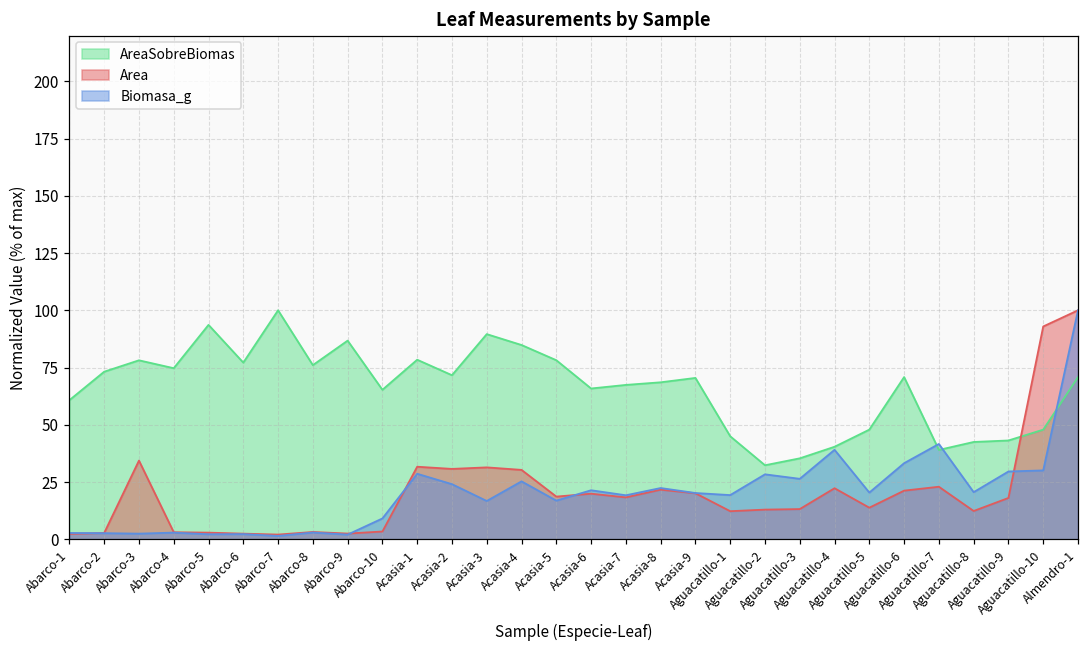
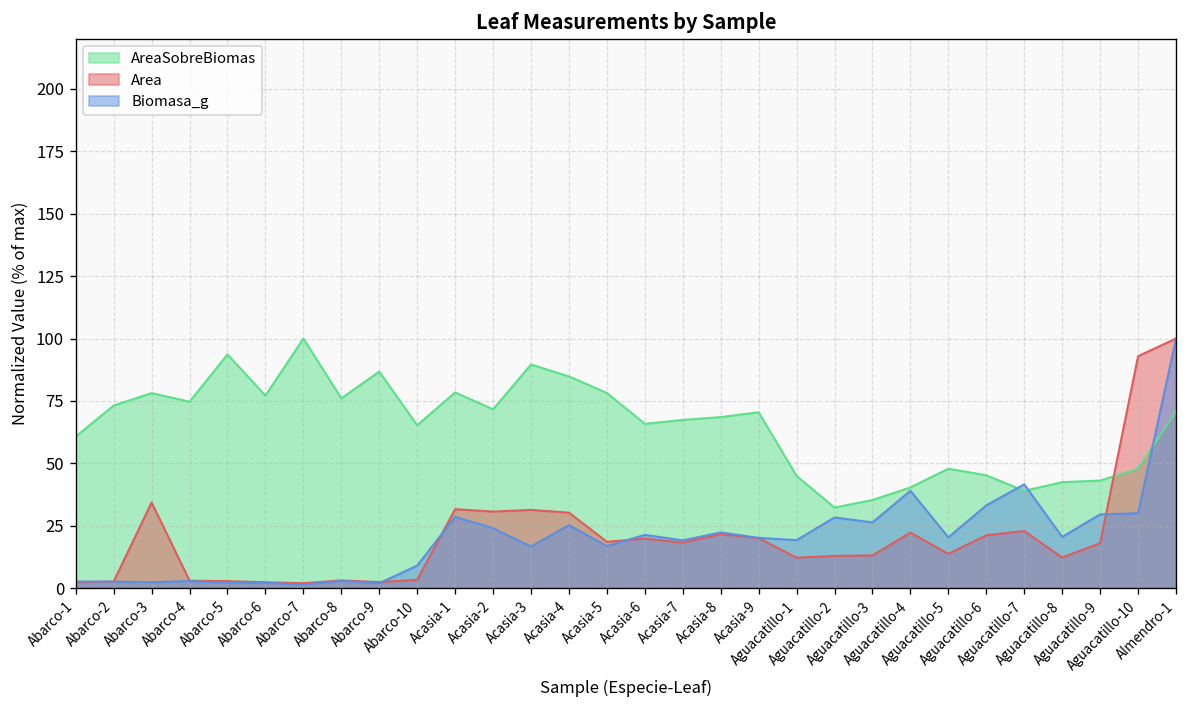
  {
    "AreaSobreBiomas": {
      "Abarco-1": 61,
      "Abarco-2": 73,
      "Abarco-3": 78,
      "Abarco-4": 75,
      "Abarco-5": 94,
      "Abarco-6": 77,
      "Abarco-7": 100,
      "Abarco-8": 76,
      "Abarco-9": 87,
      "Abarco-10": 65,
      "Acasia-1": 78,
      "Acasia-2": 72,
      "Acasia-3": 90,
      "Acasia-4": 85,
      "Acasia-5": 78,
      "Acasia-6": 66,
      "Acasia-7": 67,
      "Acasia-8": 69,
      "Acasia-9": 70,
      "Aguacatillo-1": 45,
      "Aguacatillo-2": 32,
      "Aguacatillo-3": 35,
      "Aguacatillo-4": 40,
      "Aguacatillo-5": 48,
-     "Aguacatillo-6": 71,
+     "Aguacatillo-6": 45,
      "Aguacatillo-7": 39,
      "Aguacatillo-8": 42,
      "Aguacatillo-9": 43,
      "Aguacatillo-10": 48,
      "Almendro-1": 71
    },
    "Area": {
      "Abarco-3": 34,
      "Abarco-10": 3,
      "Acasia-1": 32,
      "Acasia-2": 31,
      "Acasia-3": 31,
      "Acasia-4": 30,
      "Acasia-5": 19,
      "Acasia-6": 20,
      "Aguacatillo-1": 12,
      "Aguacatillo-2": 13,
      "Aguacatillo-3": 13,
      "Aguacatillo-4": 22,
      "Aguacatillo-5": 14,
      "Aguacatillo-6": 21,
      "Aguacatillo-7": 23,
      "Aguacatillo-8": 12,
      "Aguacatillo-9": 18,
      "Aguacatillo-10": 93
    },
    "Biomasa_g": {
      "Abarco-3": 2,
      "Abarco-10": 9,
      "Acasia-1": 29,
      "Acasia-2": 24,
      "Acasia-3": 17,
      "Acasia-4": 25,
      "Acasia-5": 17,
      "Acasia-6": 21,
      "Aguacatillo-1": 19,
      "Aguacatillo-2": 28,
      "Aguacatillo-3": 26,
      "Aguacatillo-4": 39,
      "Aguacatillo-5": 20,
      "Aguacatillo-6": 33,
      "Aguacatillo-7": 42,
      "Aguacatillo-8": 21,
      "Aguacatillo-9": 30,
      "Aguacatillo-10": 30
    }
  }
